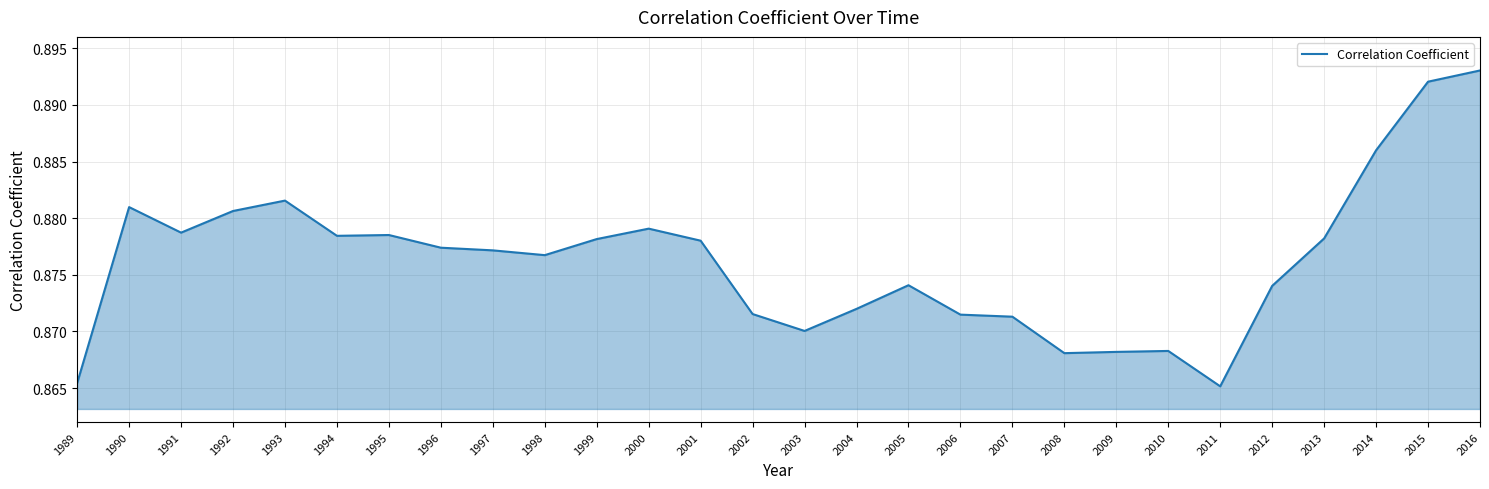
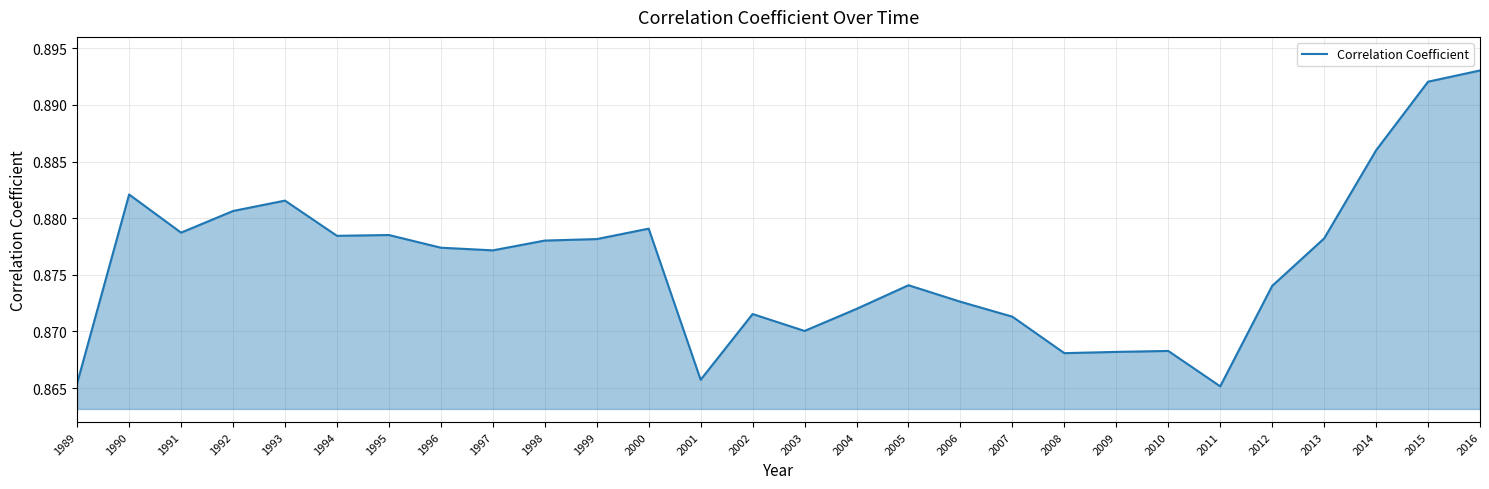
  {
    "1989": 0.8654,
-   "1990": 0.8810,
+   "1990": 0.8821,
    "1991": 0.8787,
    "1992": 0.8806,
    "1993": 0.8815,
    "1994": 0.8784,
    "1995": 0.8785,
    "1996": 0.8774,
    "1997": 0.8772,
-   "1998": 0.8767,
+   "1998": 0.8780,
    "1999": 0.8782,
    "2000": 0.8791,
-   "2001": 0.8780,
+   "2001": 0.8657,
    "2002": 0.8715,
    "2003": 0.8700,
    "2004": 0.8720,
    "2005": 0.8741,
-   "2006": 0.8715,
+   "2006": 0.8726,
    "2007": 0.8713,
    "2008": 0.8681,
    "2009": 0.8682,
    "2010": 0.8683,
    "2011": 0.8652,
    "2012": 0.8740,
    "2013": 0.8782,
    "2014": 0.8860,
    "2015": 0.8920,
    "2016": 0.8930
  }
